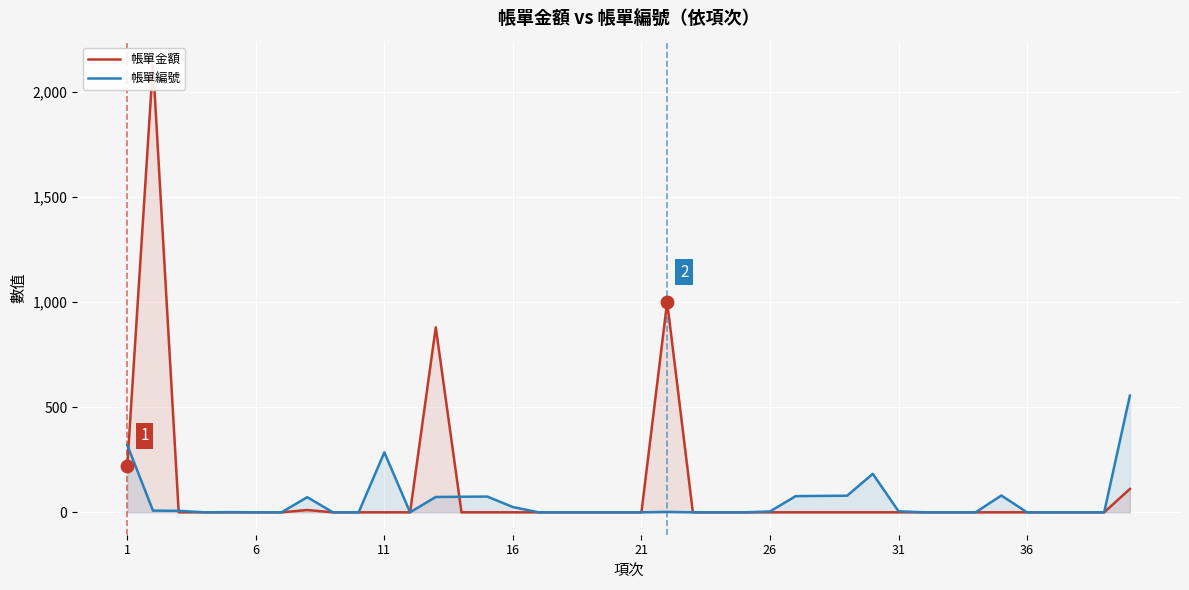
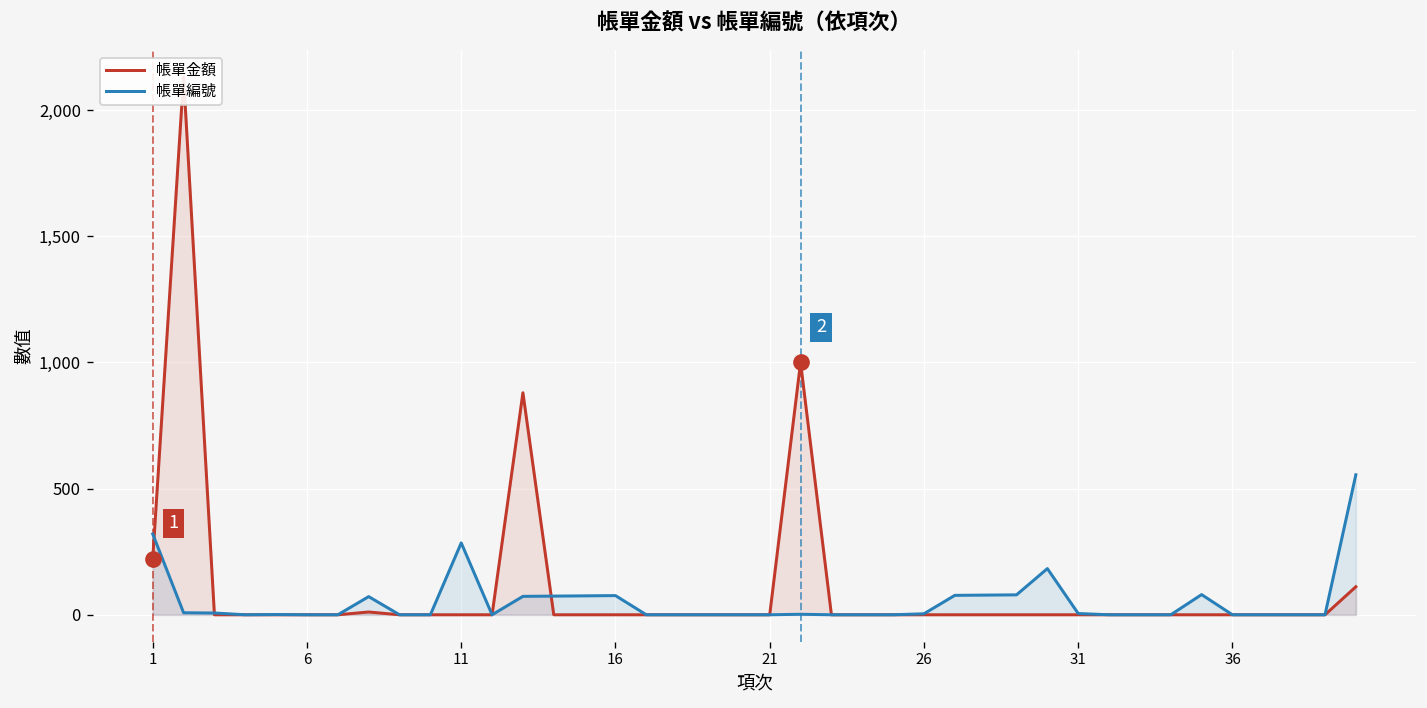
  {
    "帳單編號": {
      "11": 290,
-     "16": 30
+     "16": 80
    }
  }
